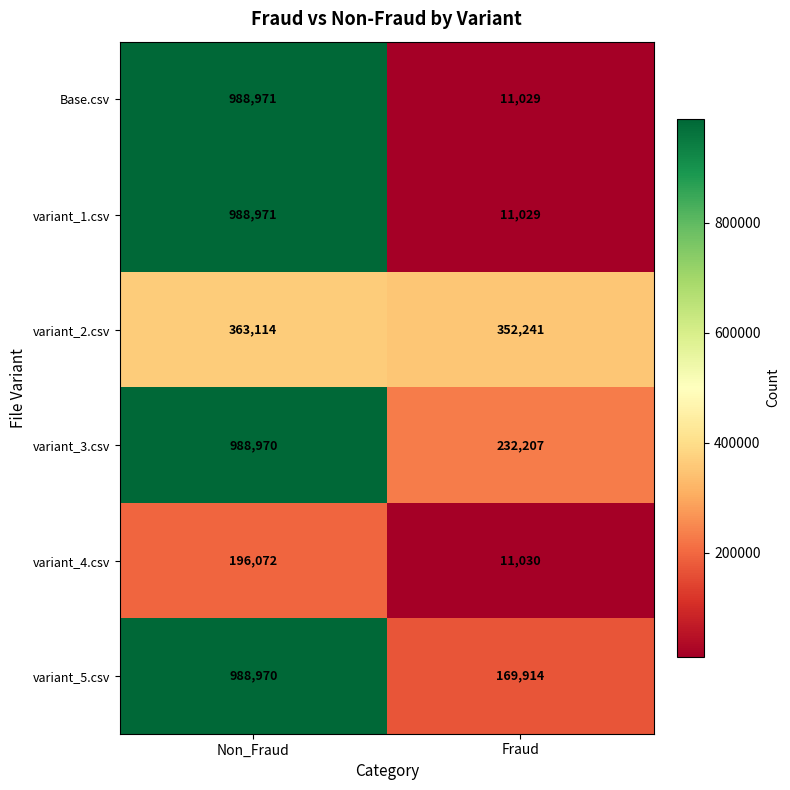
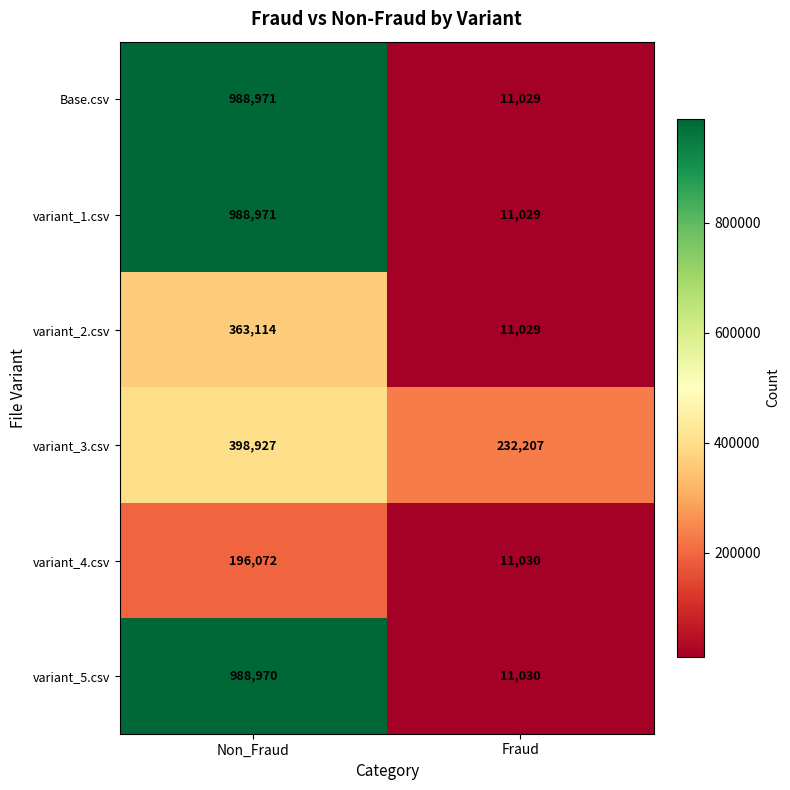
  {
    "Base.csv": {
      "Non_Fraud": "988,971",
      "Fraud": "11,029"
    },
    "variant_1.csv": {
      "Non_Fraud": "988,971",
      "Fraud": "11,029"
    },
    "variant_2.csv": {
      "Non_Fraud": "363,114",
-     "Fraud": "352,241"
+     "Fraud": "11,029"
    },
    "variant_3.csv": {
-     "Non_Fraud": "988,970",
+     "Non_Fraud": "398,927",
      "Fraud": "232,207"
    },
    "variant_4.csv": {
      "Non_Fraud": "196,072",
      "Fraud": "11,030"
    },
    "variant_5.csv": {
      "Non_Fraud": "988,970",
-     "Fraud": "169,914"
+     "Fraud": "11,030"
    }
  }
